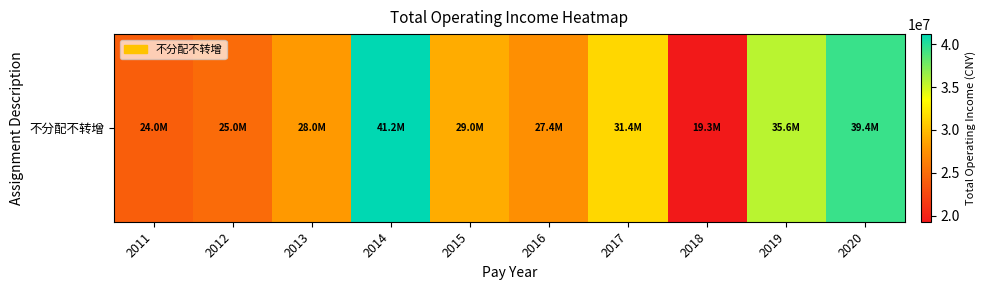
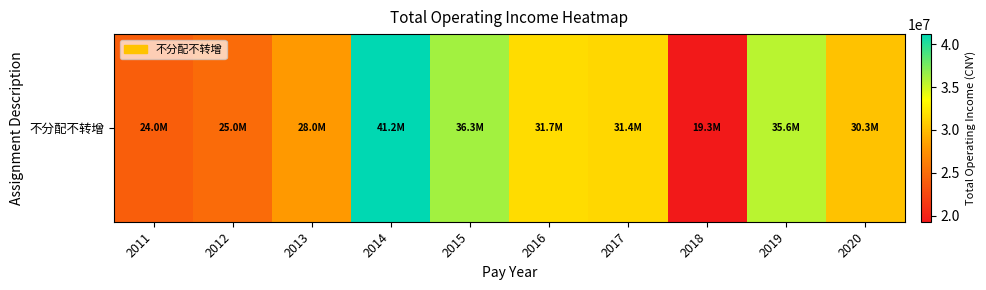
  {
    "不分配不转增": {
      "2011": "24.0M",
      "2012": "25.0M",
      "2013": "28.0M",
      "2014": "41.2M",
-     "2015": "29.0M",
-     "2016": "27.4M",
+     "2015": "36.3M",
+     "2016": "31.7M",
      "2017": "31.4M",
      "2018": "19.3M",
      "2019": "35.6M",
-     "2020": "39.4M"
+     "2020": "30.3M"
    }
  }
